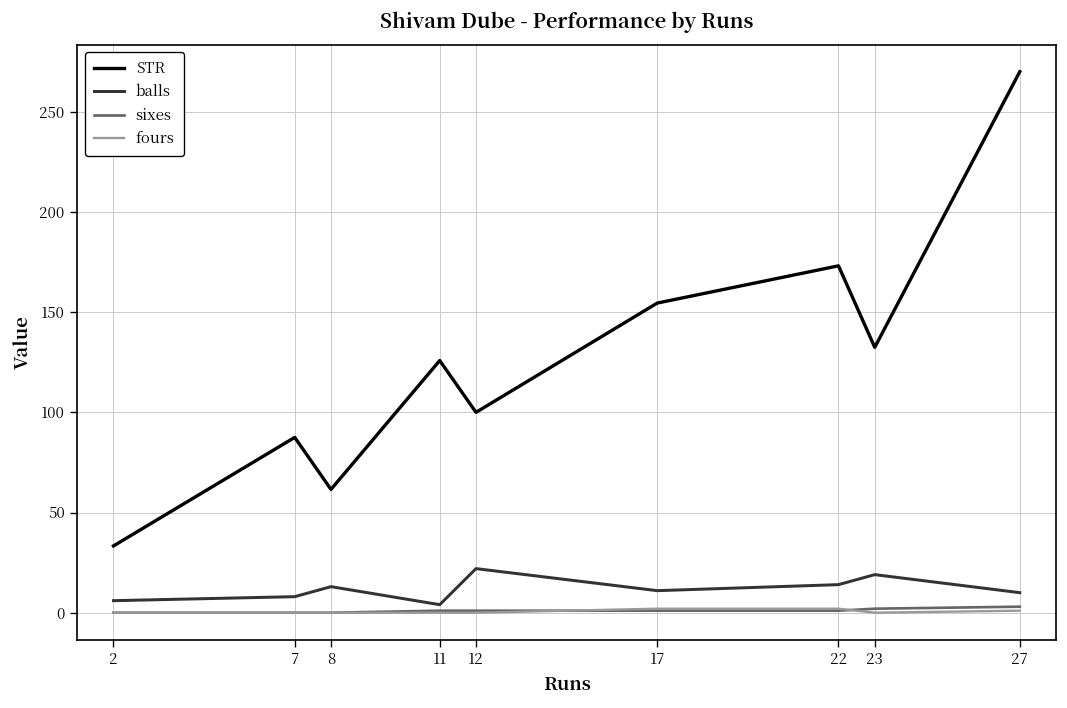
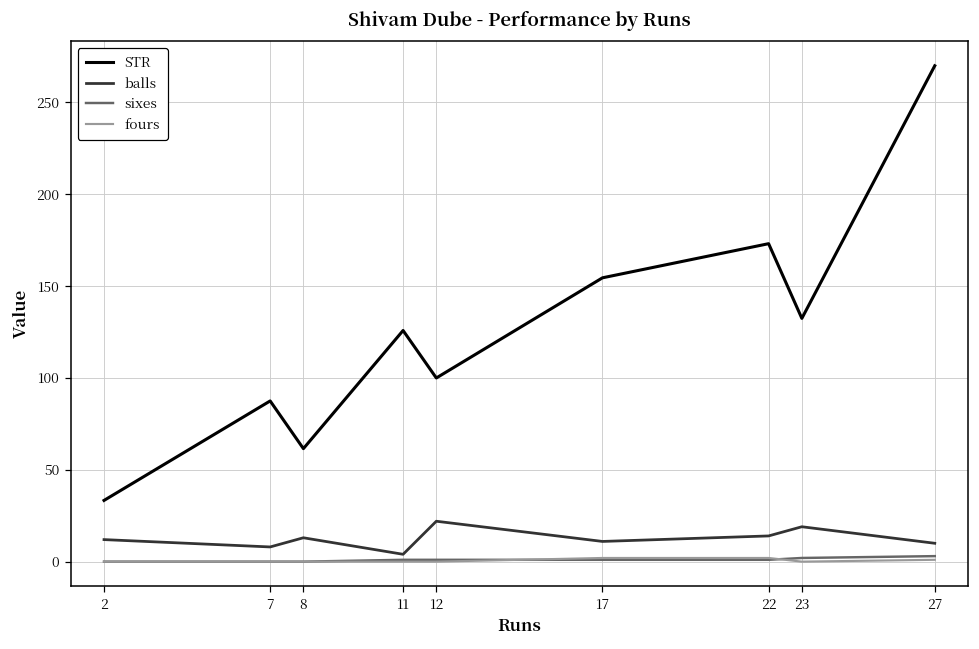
  {
    "STR": {
      "2": 33,
      "7": 88,
      "8": 62,
      "11": 126,
      "12": 100,
      "17": 155,
      "22": 173,
      "23": 132,
      "27": 270
    },
    "balls": {
-     "2": 6,
+     "2": 12,
      "7": 8,
      "8": 13,
      "11": 4,
      "12": 22,
      "17": 11,
      "22": 14,
      "23": 19,
      "27": 10
    },
    "sixes": {
      "23": 2,
      "27": 3
    },
    "fours": {
      "23": 0,
      "27": 1
    }
  }
